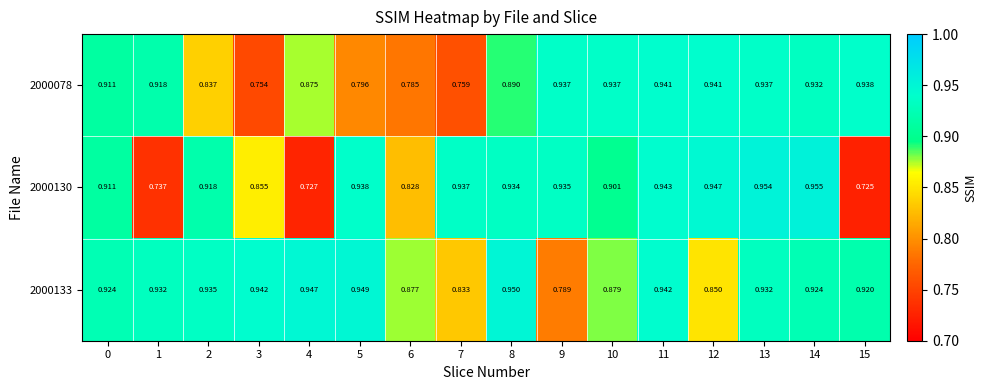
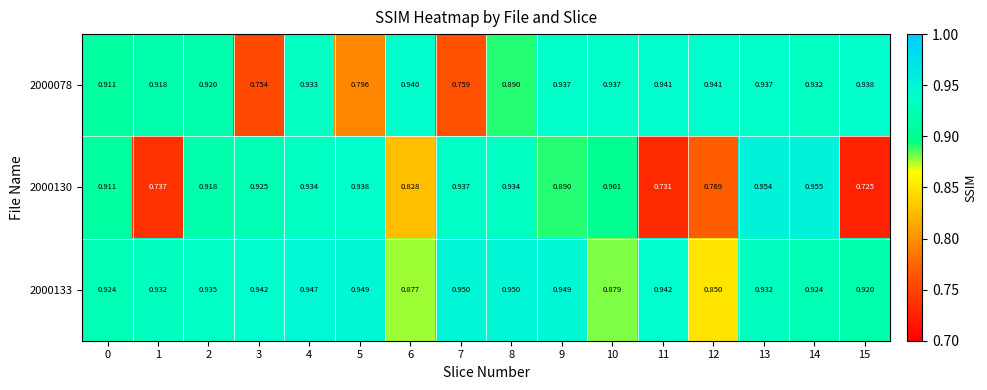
  {
    "2000078": {
      "0": 0.911,
      "1": 0.918,
-     "2": 0.837,
+     "2": 0.920,
      "3": 0.754,
-     "4": 0.875,
+     "4": 0.933,
      "5": 0.796,
-     "6": 0.785,
+     "6": 0.940,
      "7": 0.759,
      "8": 0.890,
      "9": 0.937,
      "10": 0.937,
      "11": 0.941,
      "12": 0.941,
      "13": 0.937,
      "14": 0.932,
      "15": 0.938
    },
    "2000130": {
      "0": 0.911,
      "1": 0.737,
      "2": 0.918,
-     "3": 0.855,
-     "4": 0.727,
+     "3": 0.925,
+     "4": 0.934,
      "5": 0.938,
      "6": 0.828,
      "7": 0.937,
      "8": 0.934,
-     "9": 0.935,
+     "9": 0.890,
      "10": 0.901,
-     "11": 0.943,
-     "12": 0.947,
+     "11": 0.731,
+     "12": 0.769,
      "13": 0.954,
      "14": 0.955,
      "15": 0.725
    },
    "2000133": {
      "0": 0.924,
      "1": 0.932,
      "2": 0.935,
      "3": 0.942,
      "4": 0.947,
      "5": 0.949,
      "6": 0.877,
-     "7": 0.833,
+     "7": 0.950,
      "8": 0.950,
-     "9": 0.789,
+     "9": 0.949,
      "10": 0.879,
      "11": 0.942,
      "12": 0.850,
      "13": 0.932,
      "14": 0.924,
      "15": 0.920
    }
  }
